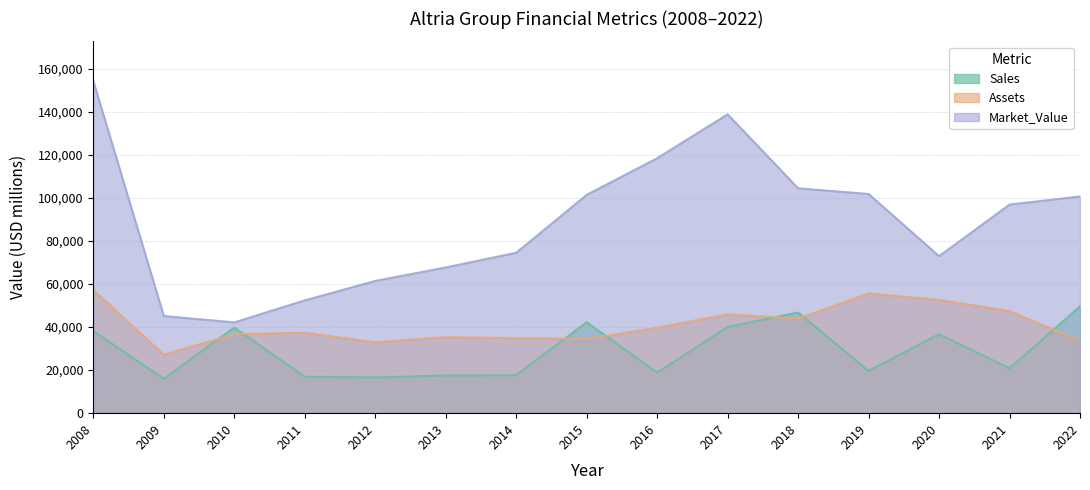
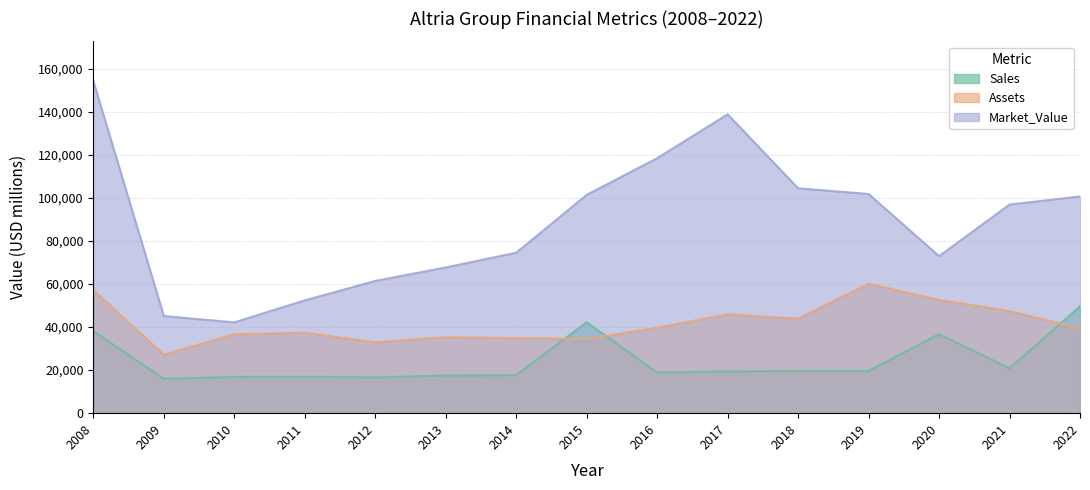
  {
    "Sales": {
      "2008": "38,000",
      "2009": "16,000",
-     "2010": "40,000",
+     "2010": "17,000",
      "2011": "17,000",
      "2012": "17,000",
      "2013": "18,000",
      "2014": "18,000",
      "2015": "42,000",
      "2016": "19,000",
-     "2017": "40,000",
-     "2018": "47,000",
+     "2017": "19,000",
+     "2018": "20,000",
      "2019": "20,000",
      "2020": "37,000",
      "2021": "21,000",
      "2022": "50,000"
    },
    "Assets": {
      "2008": "57,000",
      "2009": "27,000",
      "2010": "37,000",
      "2011": "37,000",
      "2012": "33,000",
      "2013": "35,000",
      "2014": "35,000",
      "2015": "34,000",
      "2016": "40,000",
      "2017": "46,000",
      "2018": "44,000",
-     "2019": "56,000",
+     "2019": "60,000",
      "2020": "53,000",
      "2021": "47,000",
-     "2022": "34,000"
+     "2022": "40,000"
    },
    "Market_Value": {
      "2008": "154,000",
      "2009": "45,000",
      "2010": "42,000",
      "2011": "52,000",
      "2012": "61,000",
      "2013": "68,000",
      "2014": "75,000",
      "2015": "101,000",
      "2016": "118,000",
      "2017": "139,000",
      "2018": "104,000",
      "2019": "102,000",
      "2020": "73,000",
      "2021": "97,000",
      "2022": "101,000"
    }
  }
